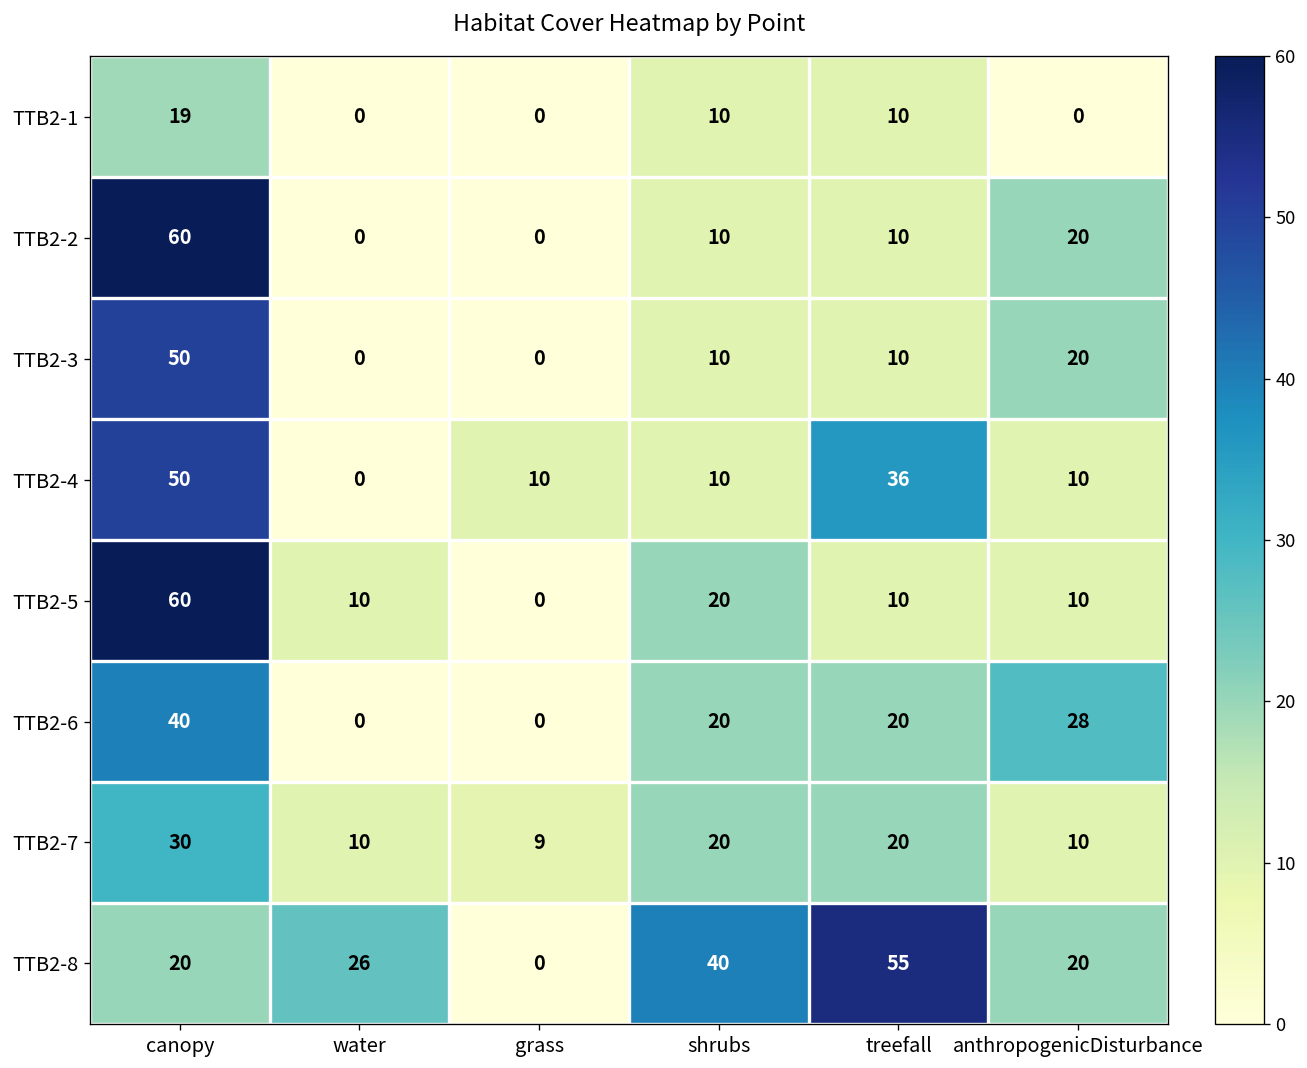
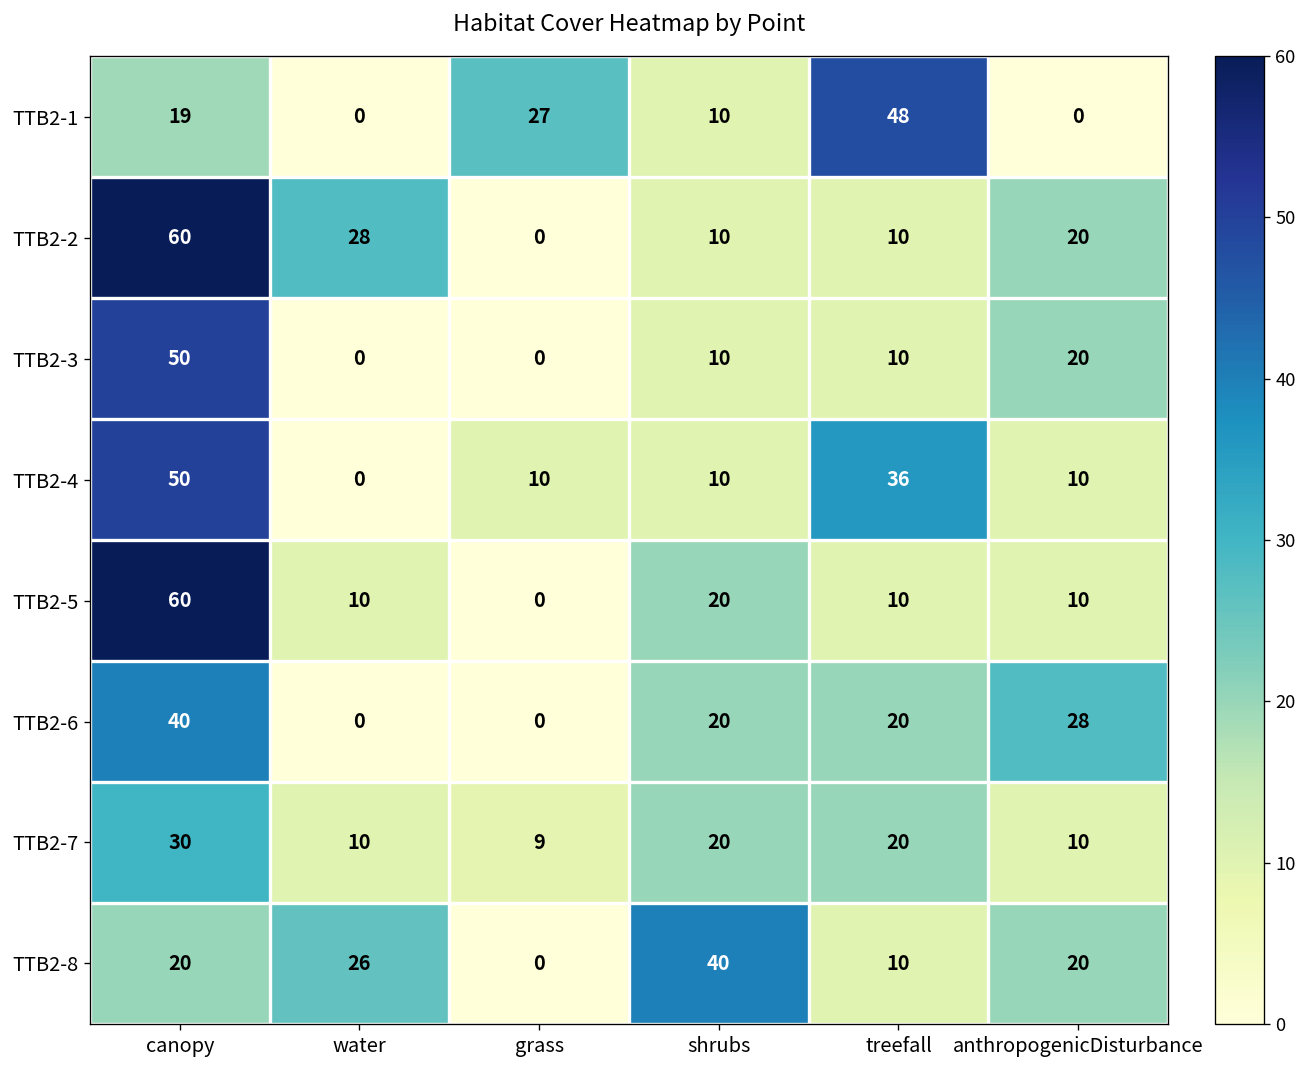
  {
    "TTB2-1": {
      "canopy": 19,
      "water": 0,
-     "grass": 0,
+     "grass": 27,
      "shrubs": 10,
-     "treefall": 10,
+     "treefall": 48,
      "anthropogenicDisturbance": 0
    },
    "TTB2-2": {
      "canopy": 60,
-     "water": 0,
+     "water": 28,
      "grass": 0,
      "shrubs": 10,
      "treefall": 10,
      "anthropogenicDisturbance": 20
    },
    "TTB2-3": {
      "canopy": 50,
      "water": 0,
      "grass": 0,
      "shrubs": 10,
      "treefall": 10,
      "anthropogenicDisturbance": 20
    },
    "TTB2-4": {
      "canopy": 50,
      "water": 0,
      "grass": 10,
      "shrubs": 10,
      "treefall": 36,
      "anthropogenicDisturbance": 10
    },
    "TTB2-5": {
      "canopy": 60,
      "water": 10,
      "grass": 0,
      "shrubs": 20,
      "treefall": 10,
      "anthropogenicDisturbance": 10
    },
    "TTB2-6": {
      "canopy": 40,
      "water": 0,
      "grass": 0,
      "shrubs": 20,
      "treefall": 20,
      "anthropogenicDisturbance": 28
    },
    "TTB2-7": {
      "canopy": 30,
      "water": 10,
      "grass": 9,
      "shrubs": 20,
      "treefall": 20,
      "anthropogenicDisturbance": 10
    },
    "TTB2-8": {
      "canopy": 20,
      "water": 26,
      "grass": 0,
      "shrubs": 40,
-     "treefall": 55,
+     "treefall": 10,
      "anthropogenicDisturbance": 20
    }
  }
